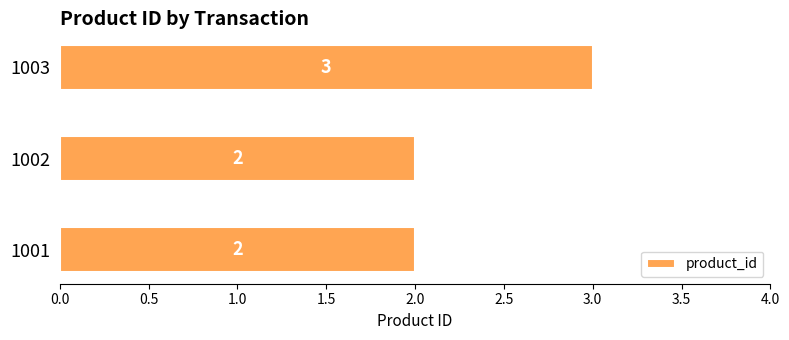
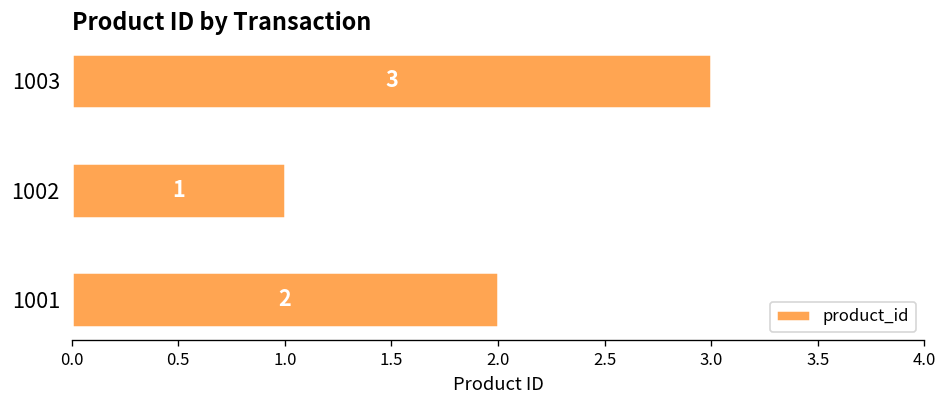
  {
    "1003": 3,
-   "1002": 2,
+   "1002": 1,
    "1001": 2
  }
